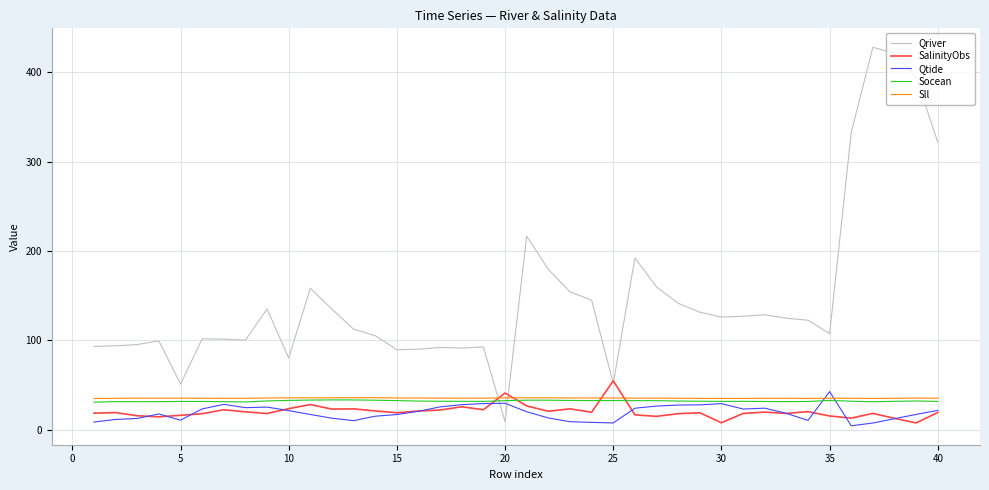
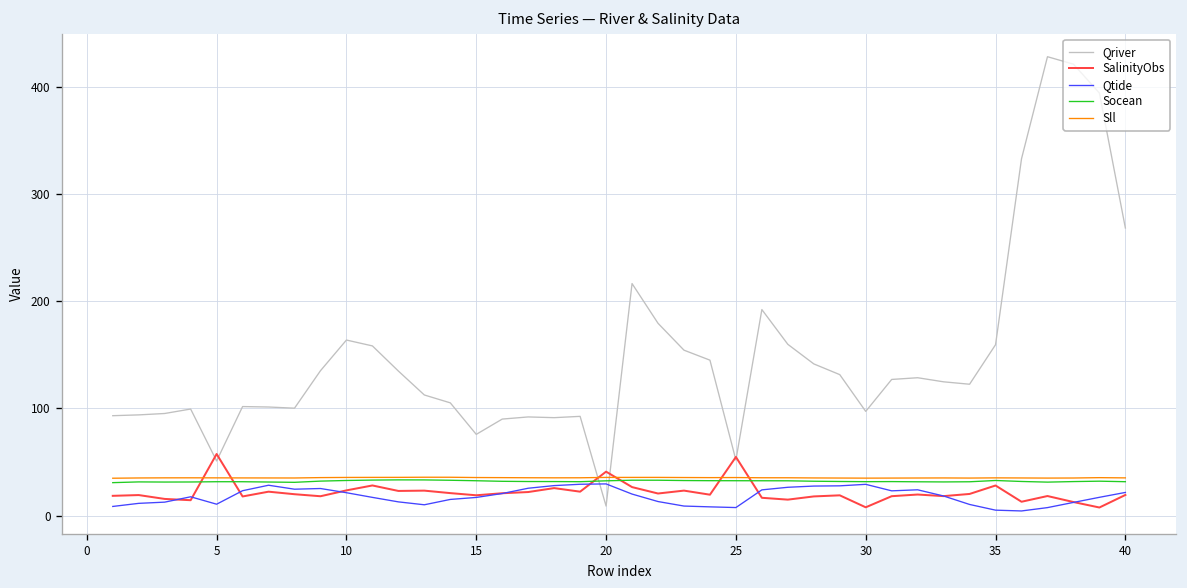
  {
    "Qriver": {
      "5": 50,
-     "10": 80,
-     "15": 90,
+     "10": 160,
+     "15": 80,
      "20": 10,
      "25": 50,
-     "30": 130,
-     "35": 110,
-     "40": 320
+     "30": 100,
+     "35": 160,
+     "40": 270
    },
    "SalinityObs": {
-     "5": 20,
+     "5": 60,
      "20": 40,
      "25": 50,
      "30": 10,
-     "35": 20
+     "35": 30
    },
    "Qtide": {
      "5": 10,
      "20": 30,
      "25": 10,
-     "35": 40
+     "35": 10
    },
    "Socean": {
      "5": 30,
      "15": 30,
      "20": 30,
      "25": 30,
      "40": 30
    },
    "Sll": {
      "5": 40,
      "15": 40,
      "20": 40,
      "25": 40,
      "30": 40,
      "40": 40
    }
  }
